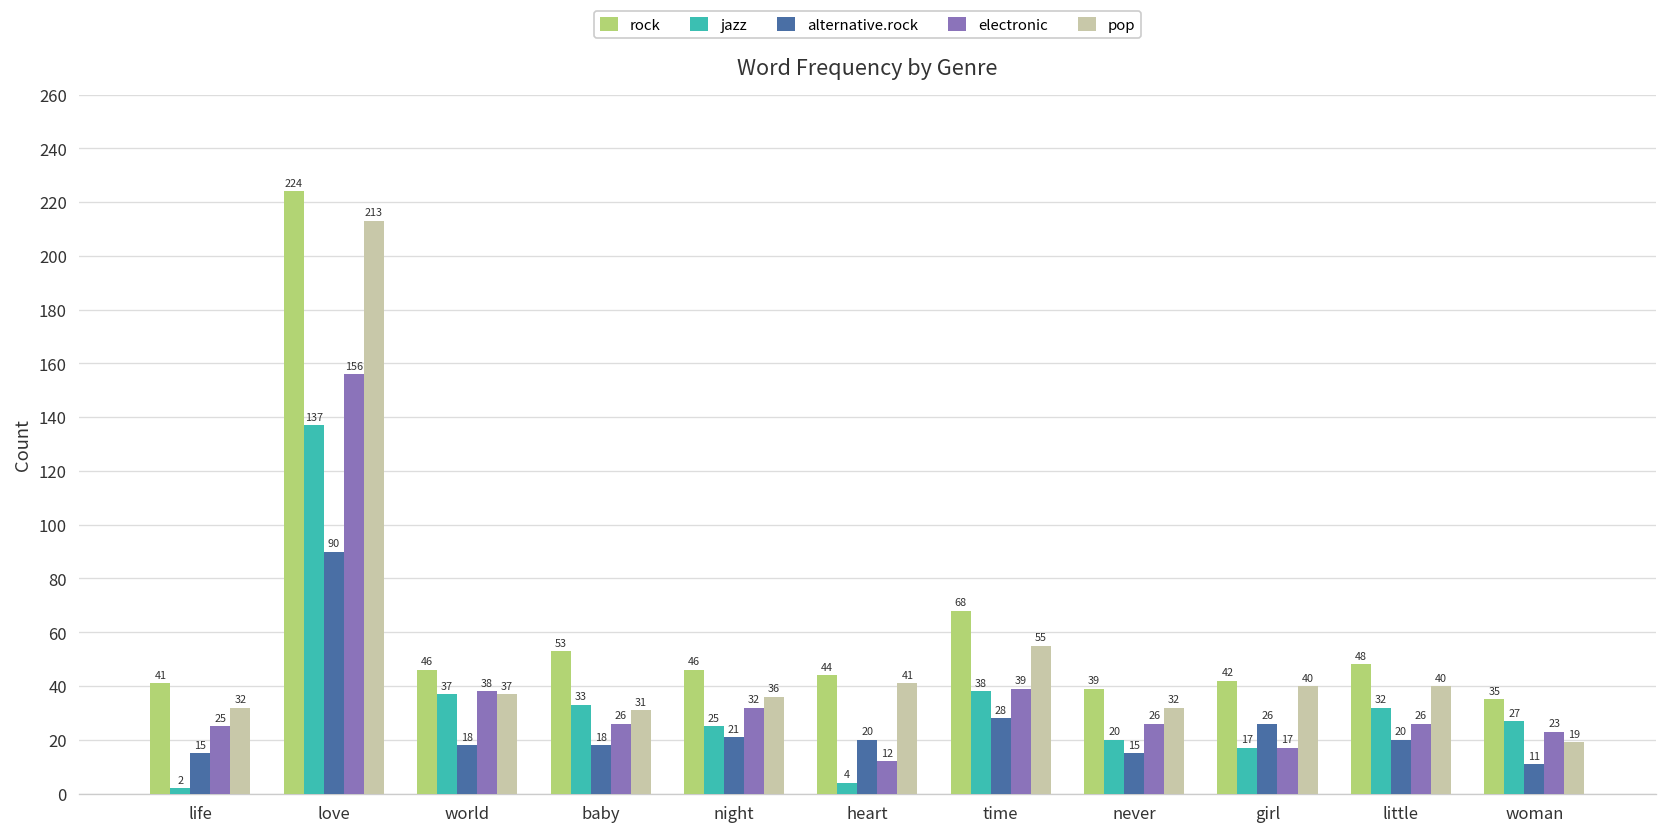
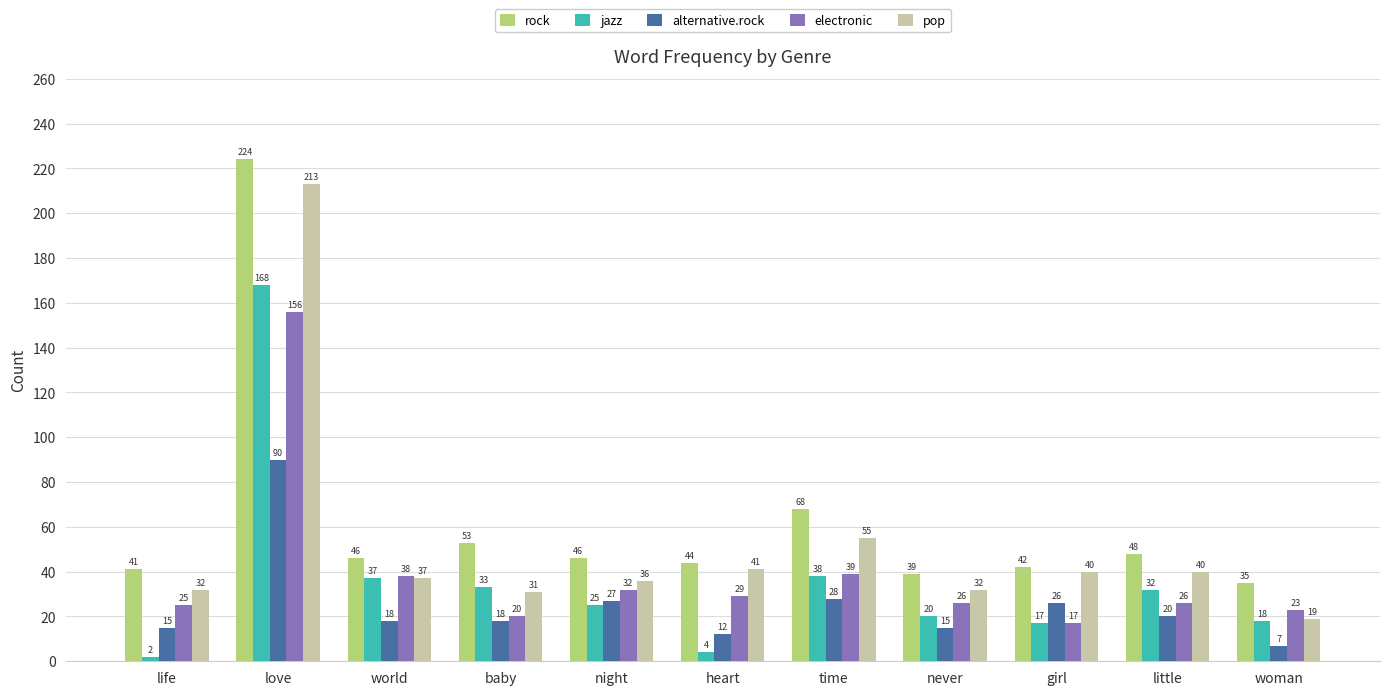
  {
    "jazz": {
      "life": 2,
-     "love": 137,
+     "love": 168,
      "world": 37,
      "baby": 33,
      "night": 25,
      "heart": 4,
      "time": 38,
      "never": 20,
      "girl": 17,
      "little": 32,
-     "woman": 27
+     "woman": 18
    },
    "alternative.rock": {
      "life": 15,
      "love": 90,
      "world": 18,
      "baby": 18,
-     "night": 21,
-     "heart": 20,
+     "night": 27,
+     "heart": 12,
      "time": 28,
      "never": 15,
      "girl": 26,
      "little": 20,
-     "woman": 11
+     "woman": 7
    },
    "electronic": {
      "life": 25,
      "love": 156,
      "world": 38,
-     "baby": 26,
+     "baby": 20,
      "night": 32,
-     "heart": 12,
+     "heart": 29,
      "time": 39,
      "never": 26,
      "girl": 17,
      "little": 26,
      "woman": 23
    }
  }
